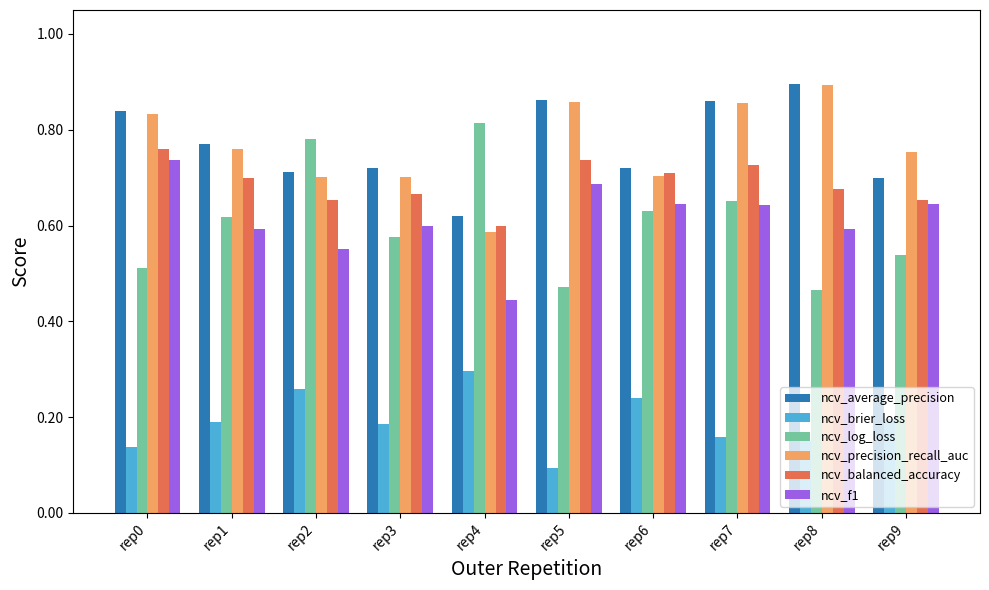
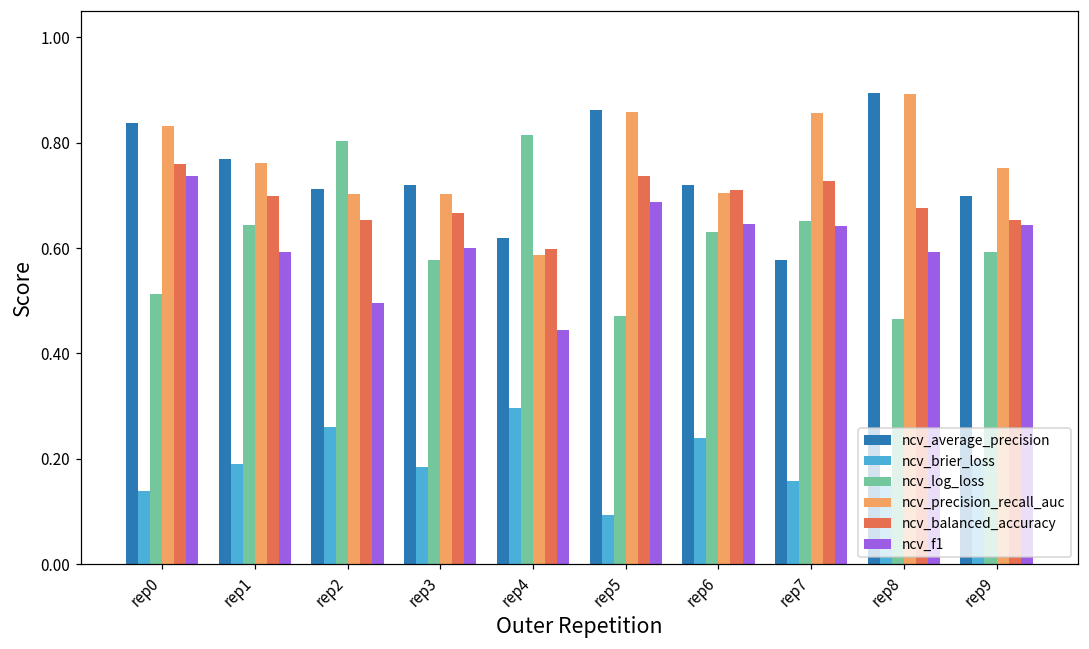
  {
    "ncv_average_precision": {
      "rep0": 0.84,
      "rep1": 0.77,
      "rep2": 0.71,
      "rep3": 0.72,
      "rep4": 0.62,
      "rep5": 0.86,
      "rep6": 0.72,
-     "rep7": 0.86,
+     "rep7": 0.58,
      "rep8": 0.90,
      "rep9": 0.70
    },
    "ncv_brier_loss": {
      "rep0": 0.14,
      "rep1": 0.19,
      "rep2": 0.26,
      "rep3": 0.19,
      "rep4": 0.30,
      "rep5": 0.09,
      "rep6": 0.24,
      "rep7": 0.16
    },
    "ncv_log_loss": {
      "rep0": 0.51,
-     "rep1": 0.62,
-     "rep2": 0.78,
+     "rep1": 0.64,
+     "rep2": 0.80,
      "rep3": 0.58,
      "rep4": 0.81,
      "rep5": 0.47,
      "rep6": 0.63,
      "rep7": 0.65,
      "rep8": 0.47,
-     "rep9": 0.54
+     "rep9": 0.59
    },
    "ncv_f1": {
      "rep0": 0.74,
      "rep1": 0.59,
-     "rep2": 0.55,
+     "rep2": 0.50,
      "rep3": 0.60,
      "rep4": 0.44,
      "rep5": 0.69,
      "rep6": 0.65,
      "rep7": 0.64,
      "rep8": 0.59,
      "rep9": 0.64
    }
  }
